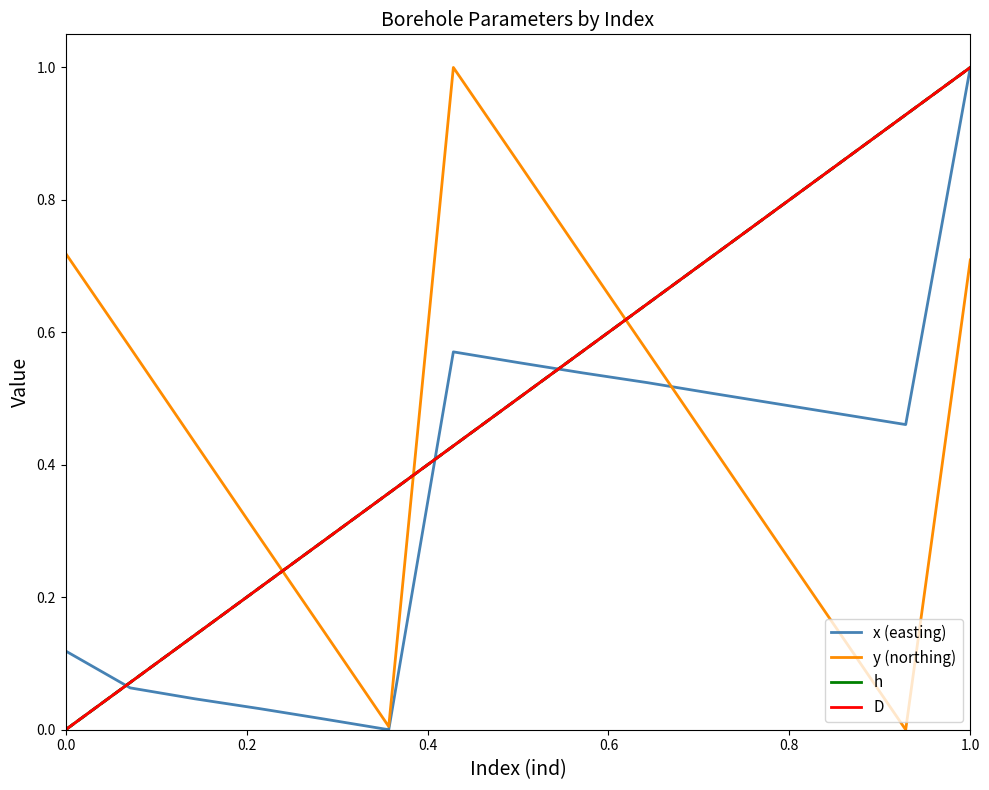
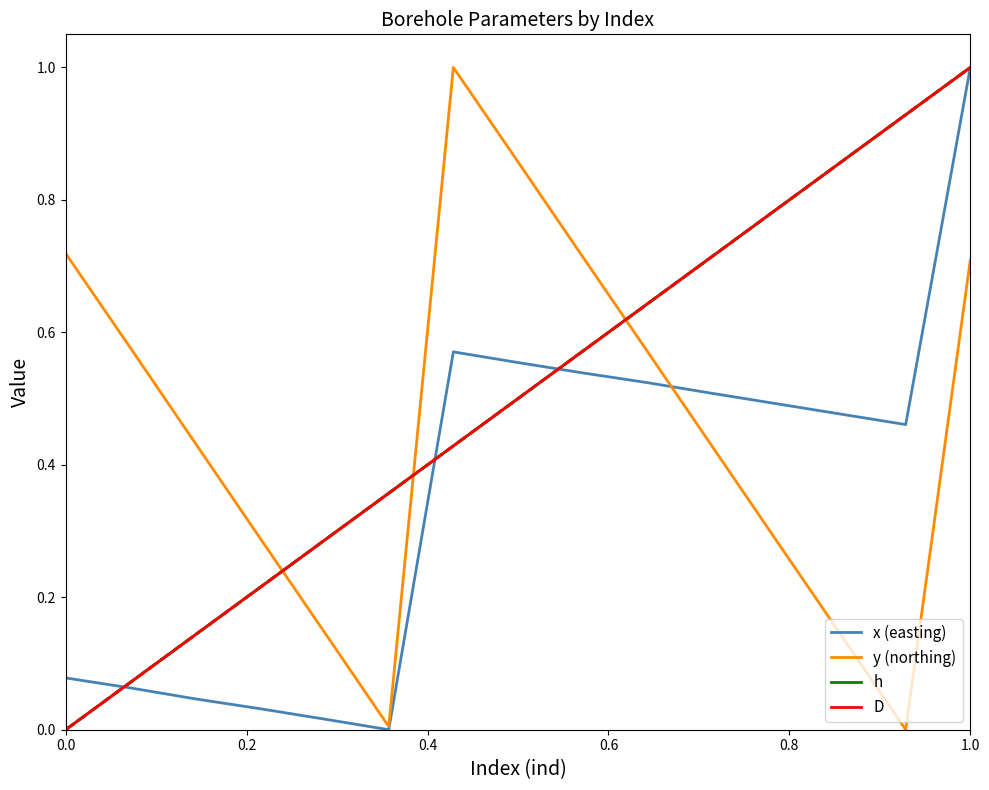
  {
    "x (easting)": {
-     "0.0": 0.12
+     "0.0": 0.08
    },
    "y (northing)": {
      "0.0": 0.72,
      "1.0": 0.71
    }
  }
